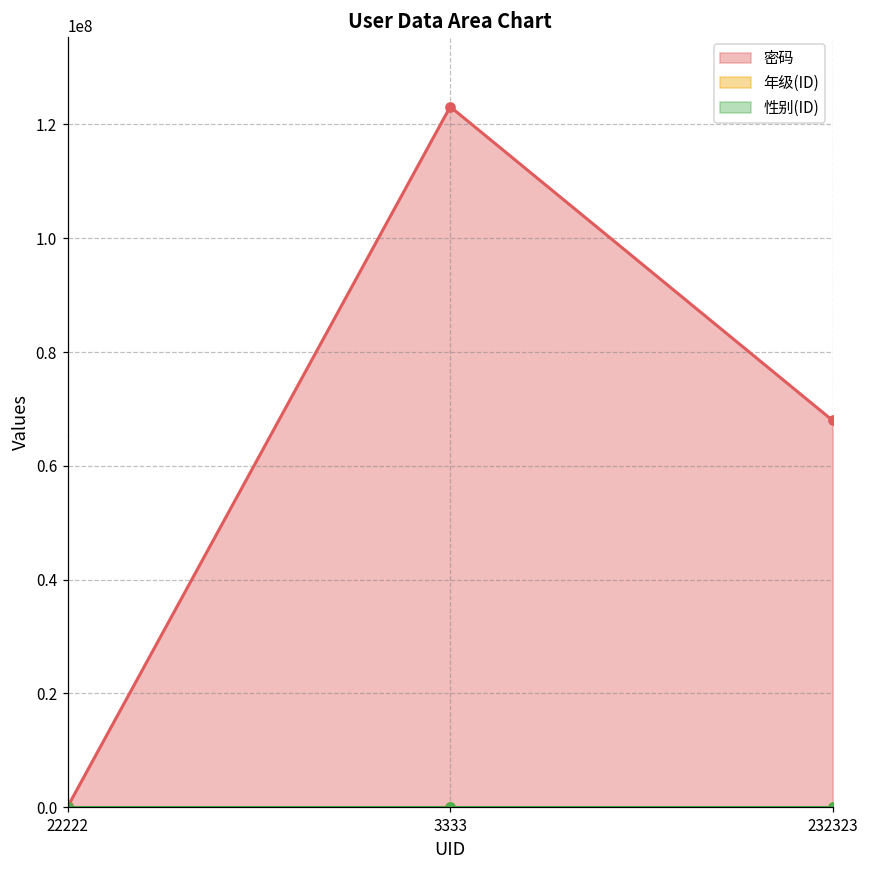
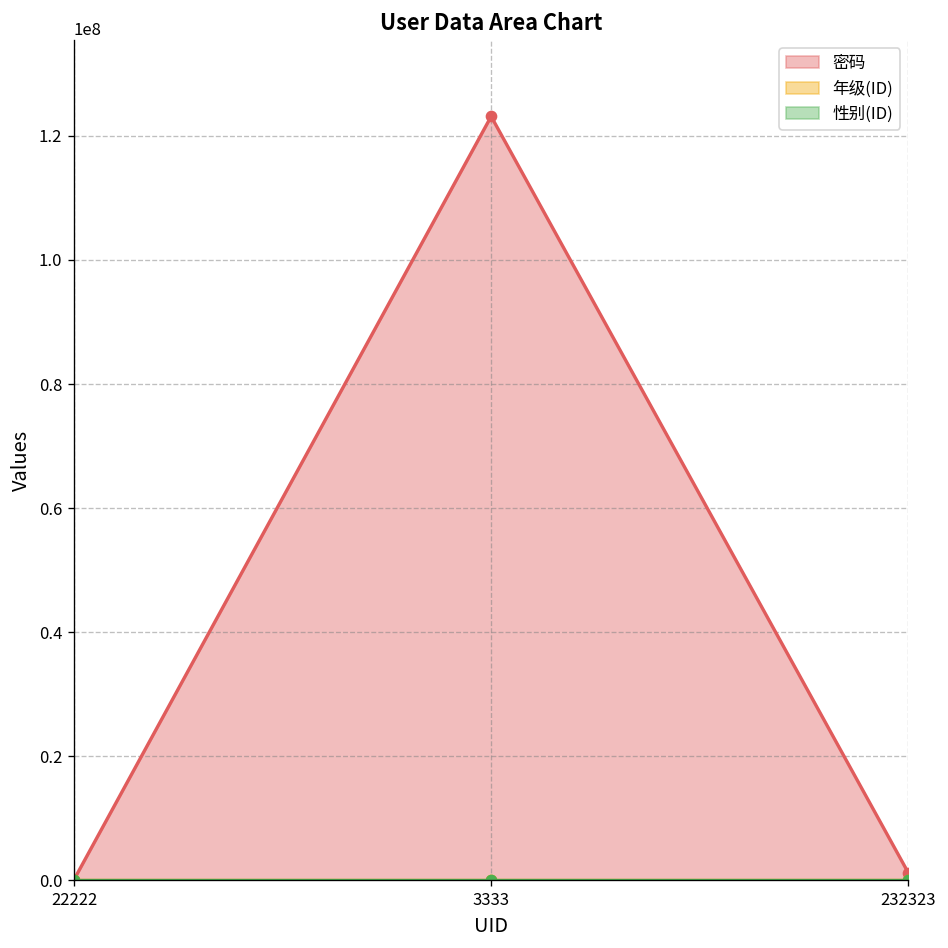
  {
    "密码": {
      "3333": 123000000,
-     "232323": 68000000
+     "232323": 1000000
    },
    "性别(ID)": {
      "3333": 0,
      "232323": 0
    }
  }
